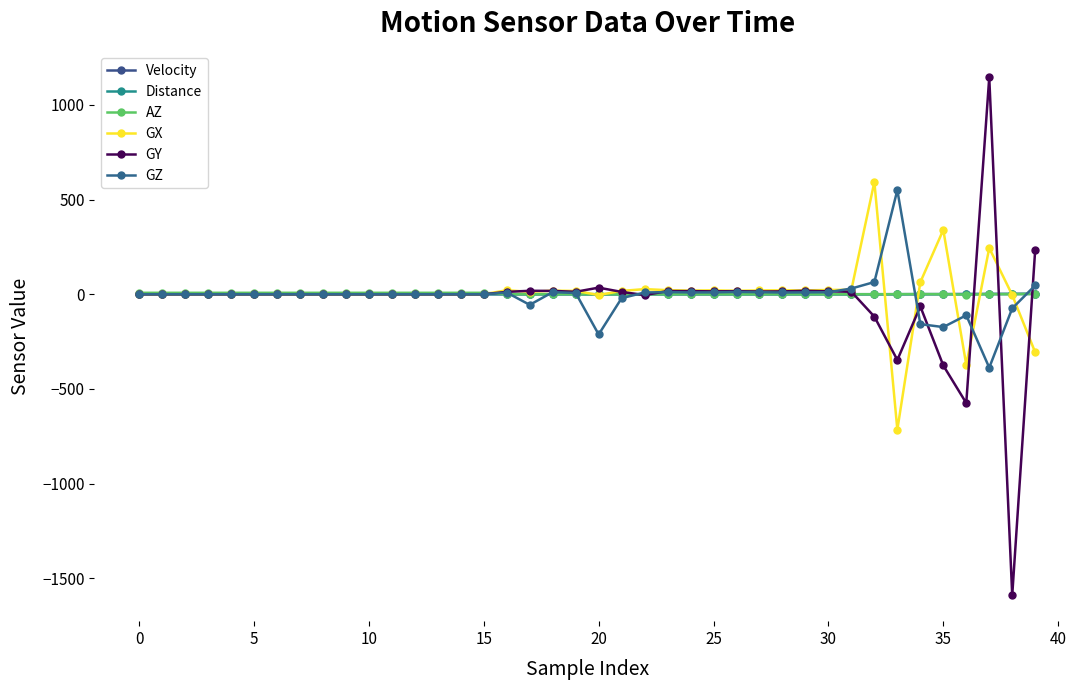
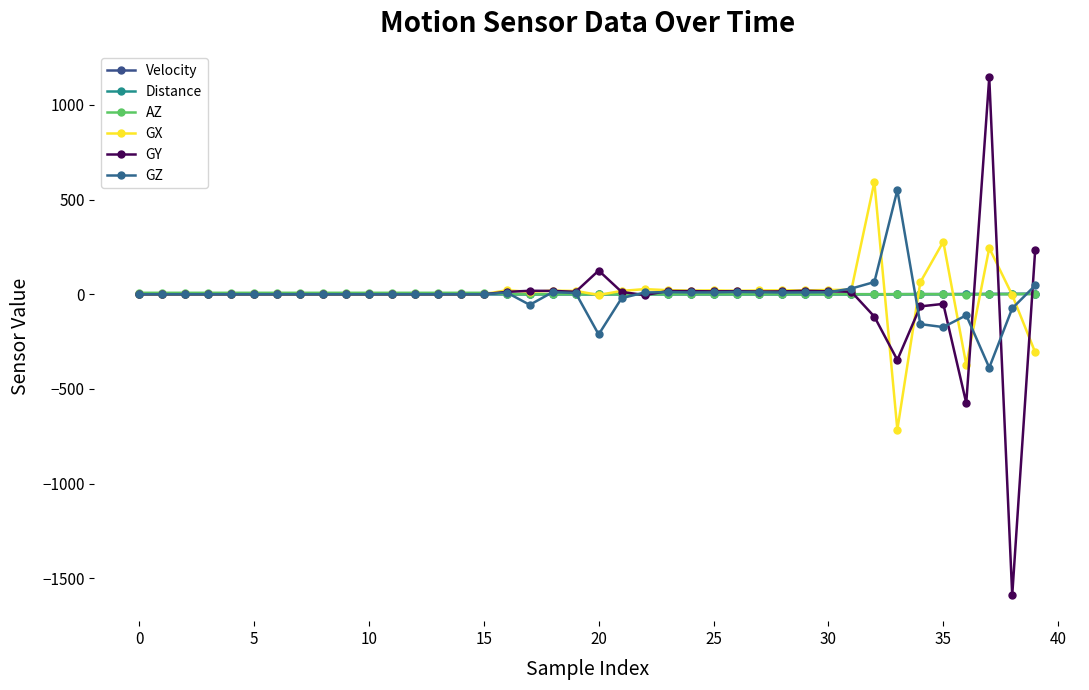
  {
    "GX": {
-     "35": 340
+     "35": 280
    },
    "GY": {
-     "20": 30,
-     "35": -380
+     "20": 130,
+     "35": -50
    }
  }
